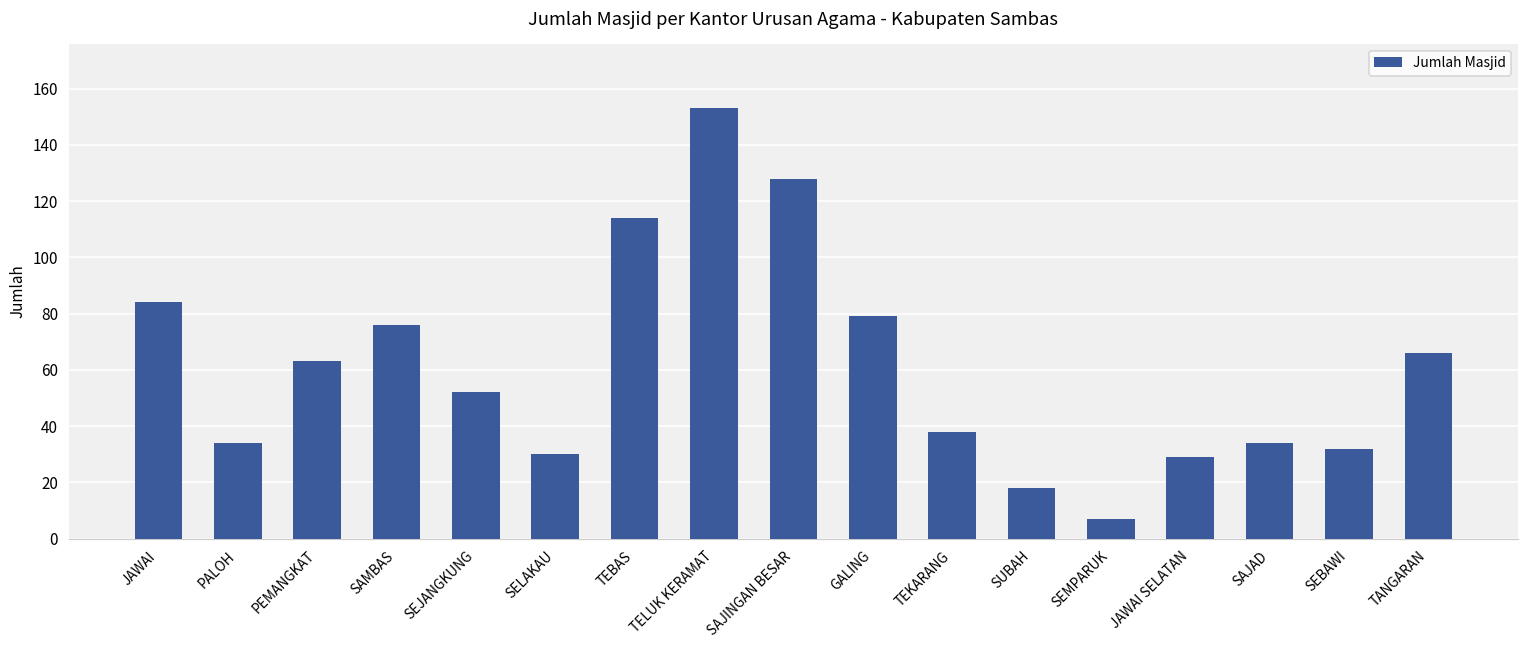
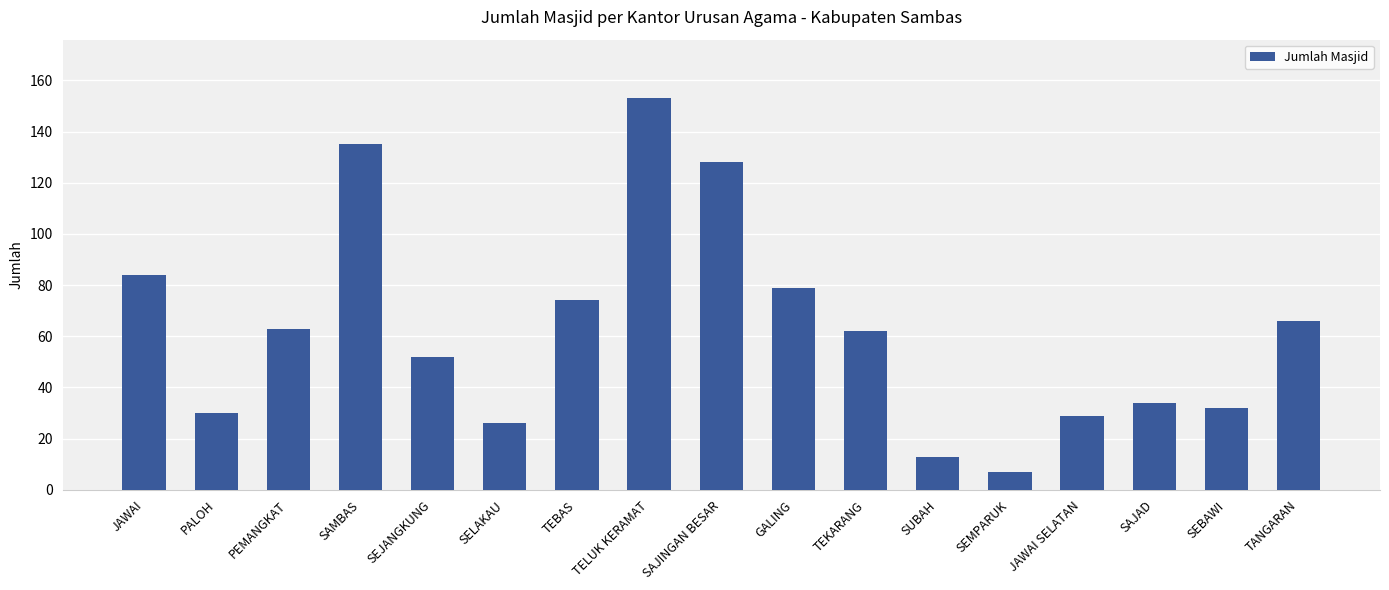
  {
    "JAWAI": 84,
-   "PALOH": 34,
+   "PALOH": 30,
    "PEMANGKAT": 63,
-   "SAMBAS": 76,
+   "SAMBAS": 135,
    "SEJANGKUNG": 52,
-   "SELAKAU": 30,
-   "TEBAS": 114,
+   "SELAKAU": 26,
+   "TEBAS": 74,
    "TELUK KERAMAT": 153,
    "SAJINGAN BESAR": 128,
    "GALING": 79,
-   "TEKARANG": 38,
-   "SUBAH": 18,
+   "TEKARANG": 62,
+   "SUBAH": 13,
    "SEMPARUK": 7,
    "JAWAI SELATAN": 29,
    "SAJAD": 34,
    "SEBAWI": 32,
    "TANGARAN": 66
  }
